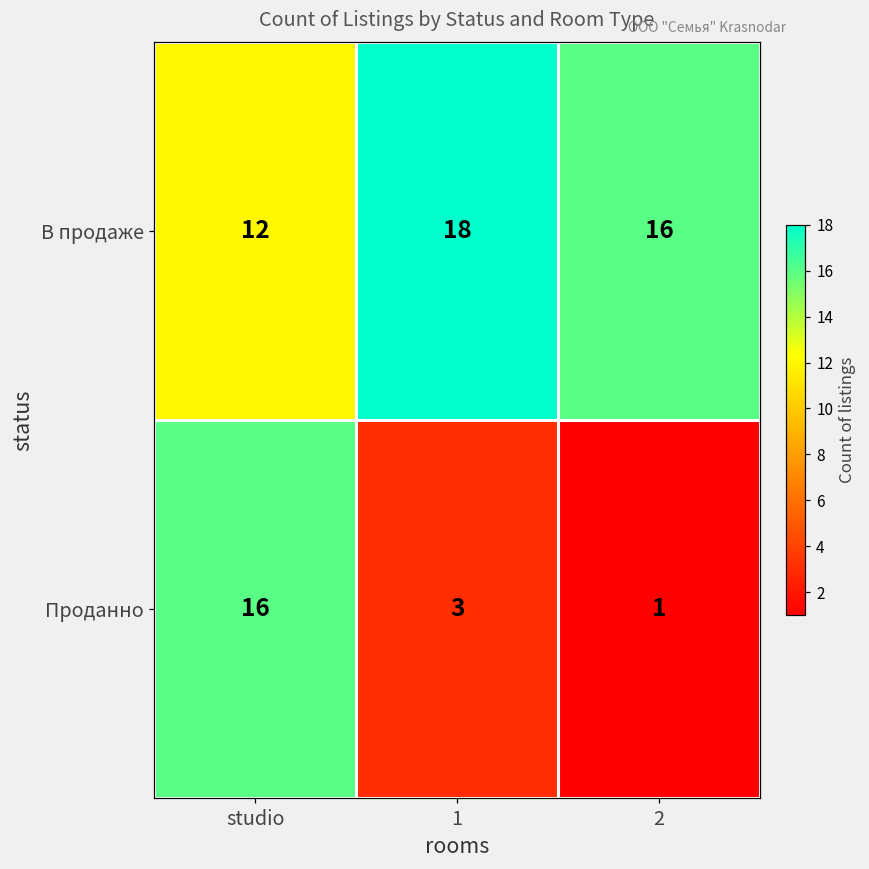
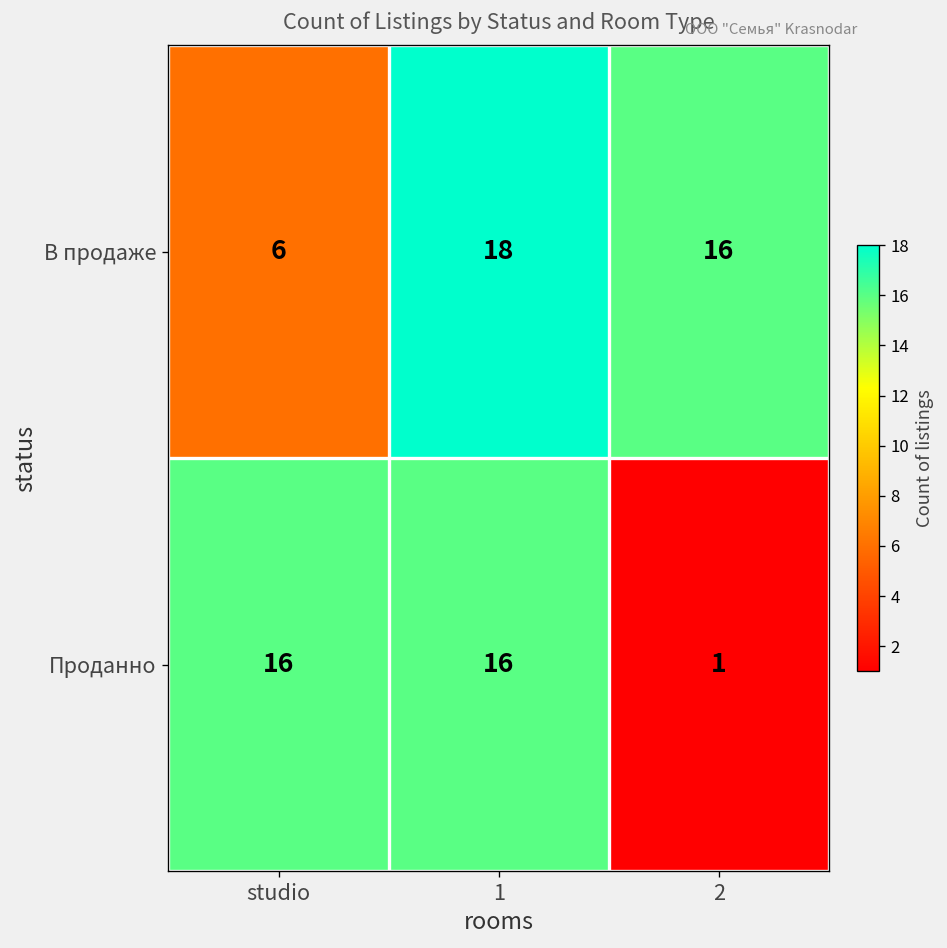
  {
    "В продаже": {
-     "studio": 12,
+     "studio": 6,
      "1": 18,
      "2": 16
    },
    "Проданно": {
      "studio": 16,
-     "1": 3,
+     "1": 16,
      "2": 1
    }
  }
